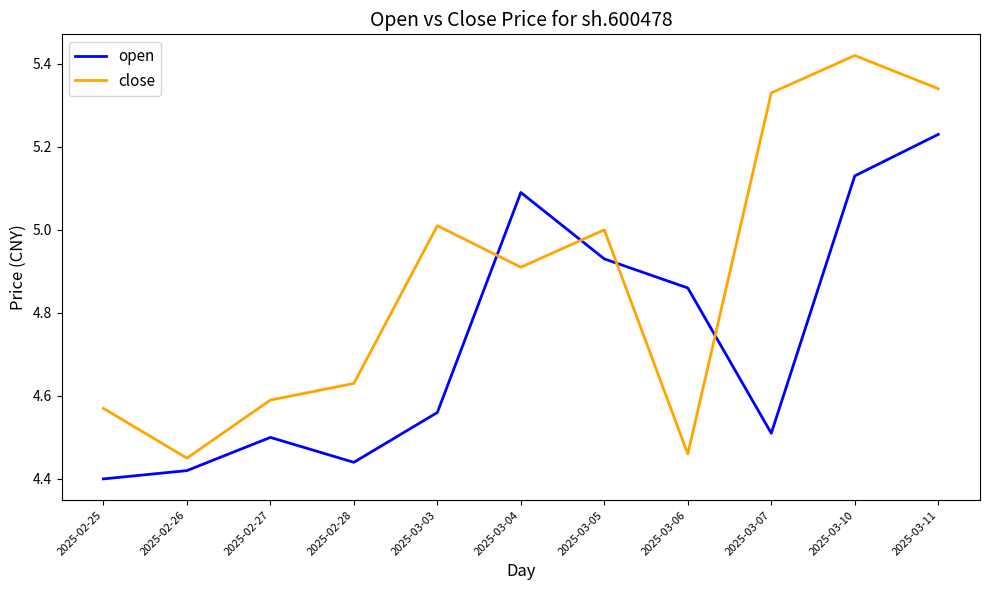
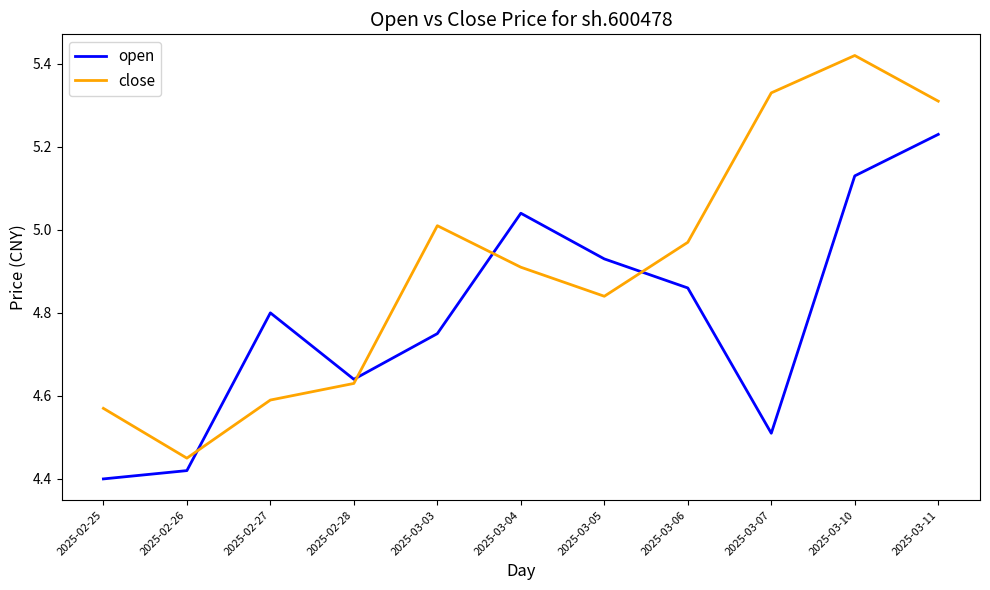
  {
    "open": {
      "2025-02-25": 4.40,
      "2025-02-26": 4.42,
-     "2025-02-27": 4.5,
-     "2025-02-28": 4.44,
-     "2025-03-03": 4.56,
-     "2025-03-04": 5.09,
+     "2025-02-27": 4.8,
+     "2025-02-28": 4.64,
+     "2025-03-03": 4.75,
+     "2025-03-04": 5.04,
      "2025-03-05": 4.93,
      "2025-03-06": 4.86,
      "2025-03-07": 4.51,
      "2025-03-10": 5.13,
      "2025-03-11": 5.23
    },
    "close": {
      "2025-02-25": 4.57,
      "2025-02-26": 4.45,
      "2025-02-27": 4.59,
      "2025-02-28": 4.63,
      "2025-03-03": 5.01,
      "2025-03-04": 4.91,
-     "2025-03-05": 5.00,
-     "2025-03-06": 4.46,
+     "2025-03-05": 4.84,
+     "2025-03-06": 4.97,
      "2025-03-07": 5.33,
      "2025-03-10": 5.42,
-     "2025-03-11": 5.34
+     "2025-03-11": 5.31
    }
  }
